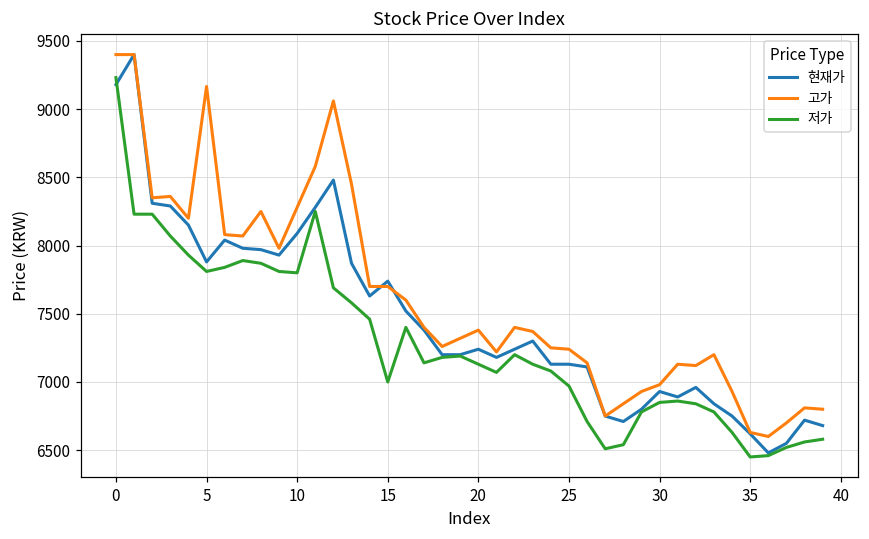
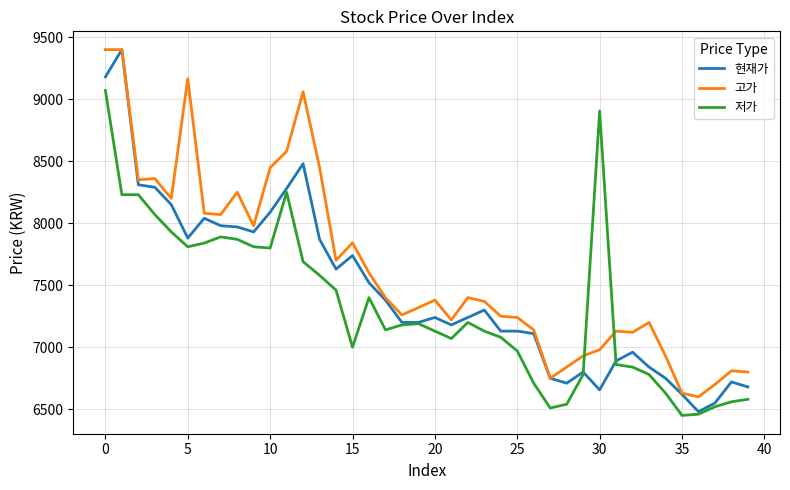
  {
    "현재가": {
      "0": 9180,
      "5": 7880,
      "10": 8090,
      "15": 7740,
      "20": 7240,
      "25": 7130,
-     "30": 6930
+     "30": 6660
    },
    "고가": {
      "0": 9400,
      "5": 9170,
-     "10": 8280,
-     "15": 7700,
+     "10": 8450,
+     "15": 7840,
      "20": 7380,
      "25": 7240,
      "30": 6980
    },
    "저가": {
-     "0": 9230,
+     "0": 9070,
      "5": 7810,
      "10": 7800,
      "15": 7000,
      "20": 7130,
      "25": 6970,
-     "30": 6850,
+     "30": 8910,
      "35": 6450
    }
  }
